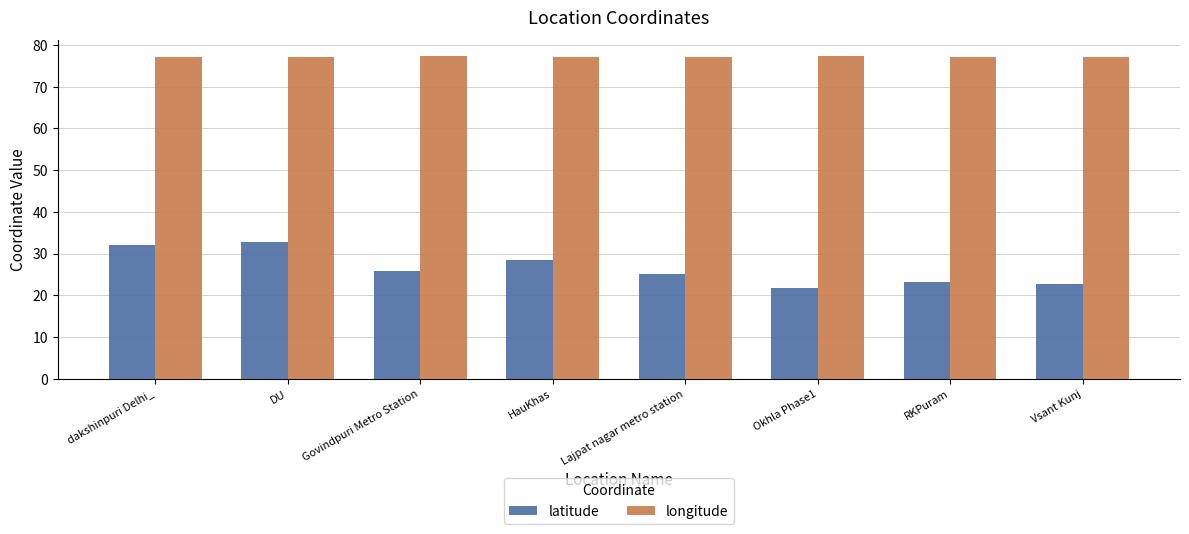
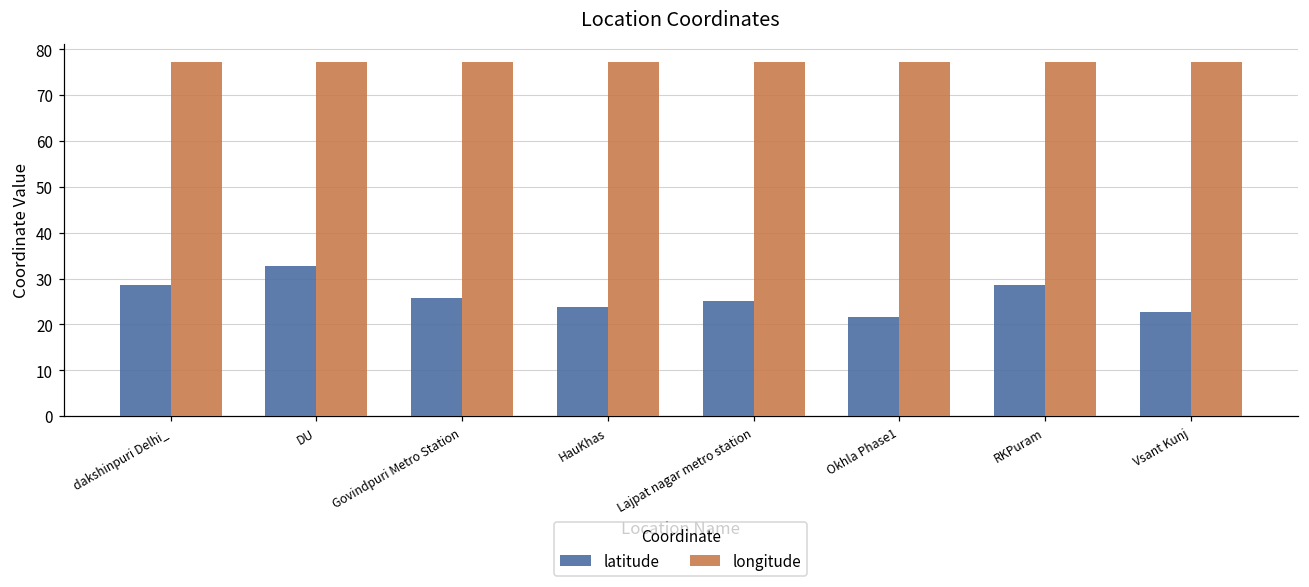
  {
    "latitude": {
-     "dakshinpuri Delhi_": 32,
+     "dakshinpuri Delhi_": 29,
      "DU": 33,
      "Govindpuri Metro Station": 26,
-     "HauKhas": 29,
+     "HauKhas": 24,
      "Lajpat nagar metro station": 25,
      "Okhla Phase1": 22,
-     "RKPuram": 23,
+     "RKPuram": 29,
      "Vsant Kunj": 23
    },
    "longitude": {
      "dakshinpuri Delhi_": 77,
      "DU": 77,
      "Govindpuri Metro Station": 77,
      "HauKhas": 77,
      "Lajpat nagar metro station": 77,
      "Okhla Phase1": 77,
      "RKPuram": 77,
      "Vsant Kunj": 77
    }
  }
